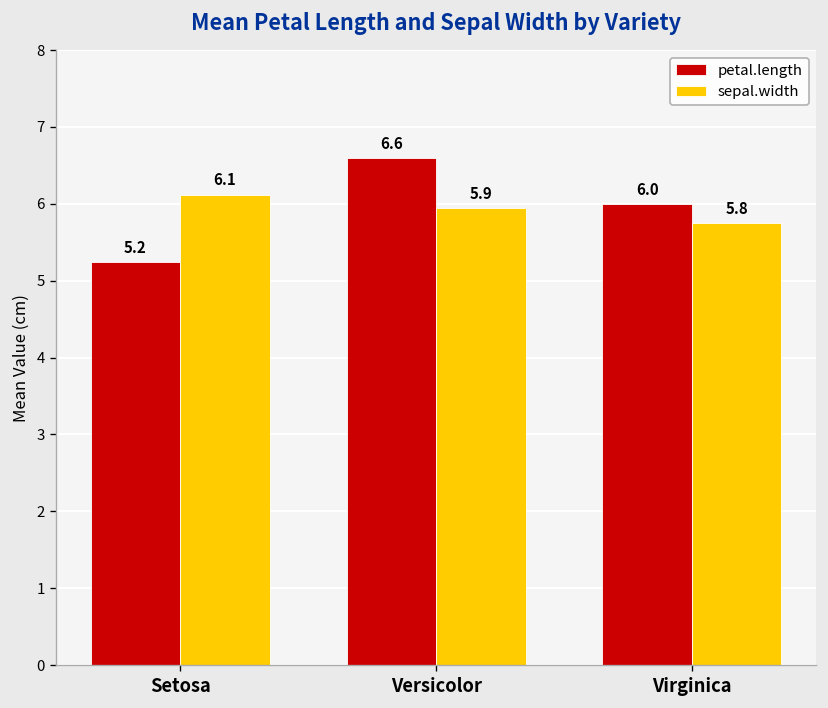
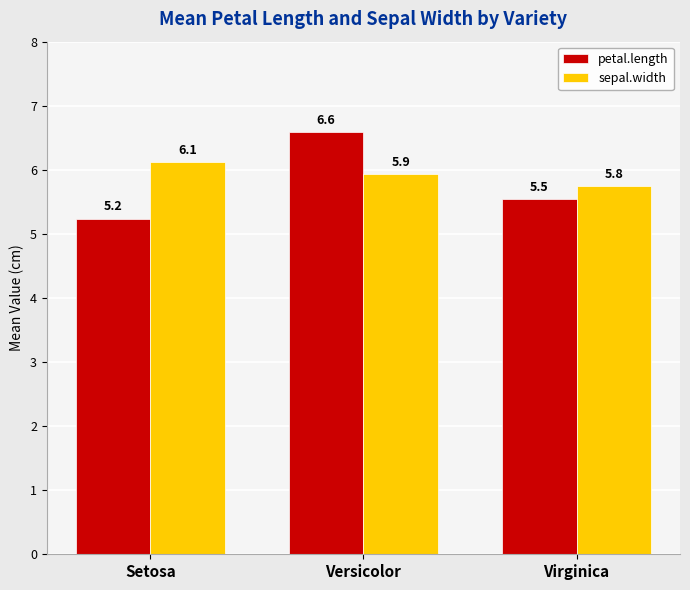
  {
    "petal.length": {
      "Setosa": 5.2,
      "Versicolor": 6.6,
-     "Virginica": 6.0
+     "Virginica": 5.5
    },
    "sepal.width": {
      "Setosa": 6.1,
      "Versicolor": 5.9,
      "Virginica": 5.8
    }
  }
